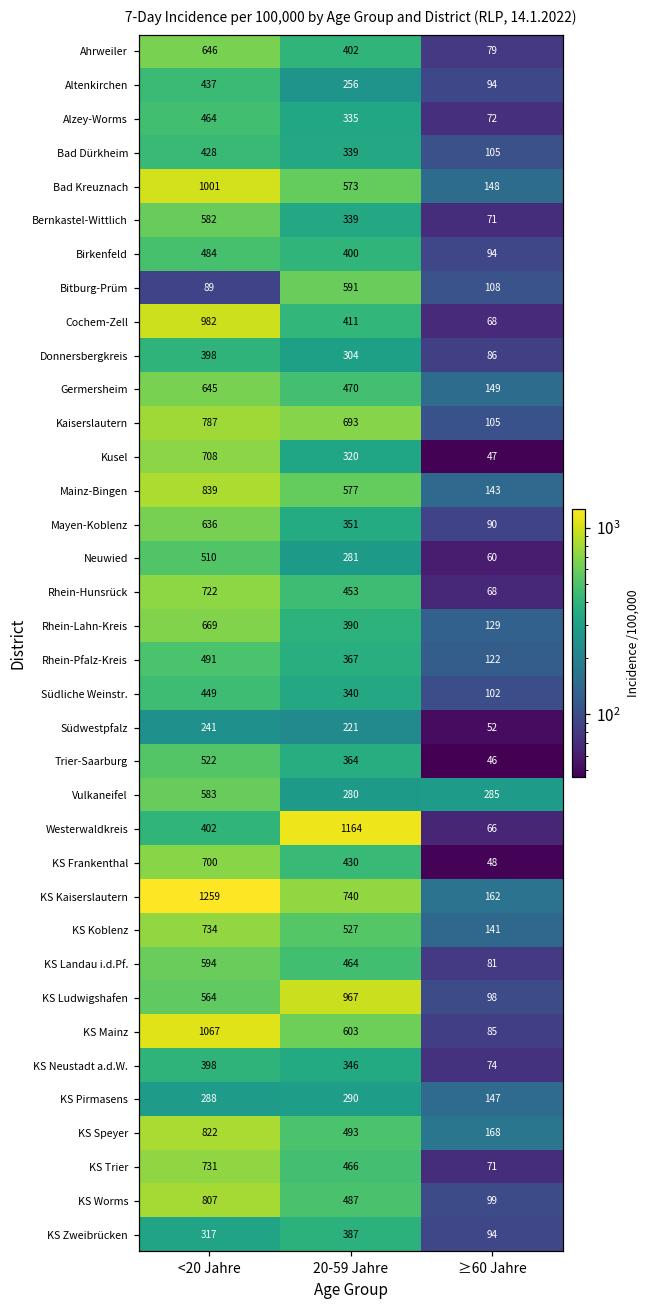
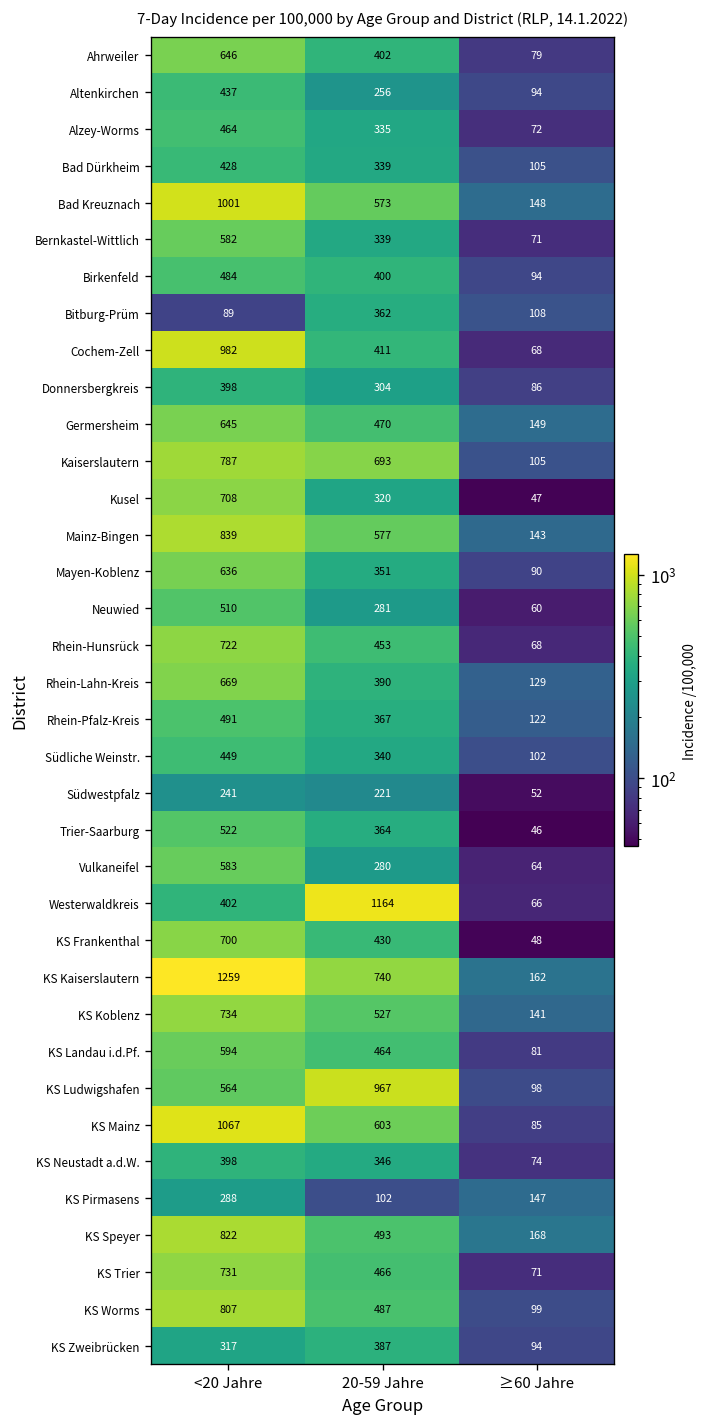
  {
    "Ahrweiler": {
      "<20 Jahre": 646,
      "20-59 Jahre": 402,
      "≥60 Jahre": 79
    },
    "Altenkirchen": {
      "<20 Jahre": 437,
      "20-59 Jahre": 256,
      "≥60 Jahre": 94
    },
    "Alzey-Worms": {
      "<20 Jahre": 464,
      "20-59 Jahre": 335,
      "≥60 Jahre": 72
    },
    "Bad Dürkheim": {
      "<20 Jahre": 428,
      "20-59 Jahre": 339,
      "≥60 Jahre": 105
    },
    "Bad Kreuznach": {
      "<20 Jahre": 1001,
      "20-59 Jahre": 573,
      "≥60 Jahre": 148
    },
    "Bernkastel-Wittlich": {
      "<20 Jahre": 582,
      "20-59 Jahre": 339,
      "≥60 Jahre": 71
    },
    "Birkenfeld": {
      "<20 Jahre": 484,
      "20-59 Jahre": 400,
      "≥60 Jahre": 94
    },
    "Bitburg-Prüm": {
      "<20 Jahre": 89,
-     "20-59 Jahre": 591,
+     "20-59 Jahre": 362,
      "≥60 Jahre": 108
    },
    "Cochem-Zell": {
      "<20 Jahre": 982,
      "20-59 Jahre": 411,
      "≥60 Jahre": 68
    },
    "Donnersbergkreis": {
      "<20 Jahre": 398,
      "20-59 Jahre": 304,
      "≥60 Jahre": 86
    },
    "Germersheim": {
      "<20 Jahre": 645,
      "20-59 Jahre": 470,
      "≥60 Jahre": 149
    },
    "Kaiserslautern": {
      "<20 Jahre": 787,
      "20-59 Jahre": 693,
      "≥60 Jahre": 105
    },
    "Kusel": {
      "<20 Jahre": 708,
      "20-59 Jahre": 320,
      "≥60 Jahre": 47
    },
    "Mainz-Bingen": {
      "<20 Jahre": 839,
      "20-59 Jahre": 577,
      "≥60 Jahre": 143
    },
    "Mayen-Koblenz": {
      "<20 Jahre": 636,
      "20-59 Jahre": 351,
      "≥60 Jahre": 90
    },
    "Neuwied": {
      "<20 Jahre": 510,
      "20-59 Jahre": 281,
      "≥60 Jahre": 60
    },
    "Rhein-Hunsrück": {
      "<20 Jahre": 722,
      "20-59 Jahre": 453,
      "≥60 Jahre": 68
    },
    "Rhein-Lahn-Kreis": {
      "<20 Jahre": 669,
      "20-59 Jahre": 390,
      "≥60 Jahre": 129
    },
    "Rhein-Pfalz-Kreis": {
      "<20 Jahre": 491,
      "20-59 Jahre": 367,
      "≥60 Jahre": 122
    },
    "Südliche Weinstr.": {
      "<20 Jahre": 449,
      "20-59 Jahre": 340,
      "≥60 Jahre": 102
    },
    "Südwestpfalz": {
      "<20 Jahre": 241,
      "20-59 Jahre": 221,
      "≥60 Jahre": 52
    },
    "Trier-Saarburg": {
      "<20 Jahre": 522,
      "20-59 Jahre": 364,
      "≥60 Jahre": 46
    },
    "Vulkaneifel": {
      "<20 Jahre": 583,
      "20-59 Jahre": 280,
-     "≥60 Jahre": 285
+     "≥60 Jahre": 64
    },
    "Westerwaldkreis": {
      "<20 Jahre": 402,
      "20-59 Jahre": 1164,
      "≥60 Jahre": 66
    },
    "KS Frankenthal": {
      "<20 Jahre": 700,
      "20-59 Jahre": 430,
      "≥60 Jahre": 48
    },
    "KS Kaiserslautern": {
      "<20 Jahre": 1259,
      "20-59 Jahre": 740,
      "≥60 Jahre": 162
    },
    "KS Koblenz": {
      "<20 Jahre": 734,
      "20-59 Jahre": 527,
      "≥60 Jahre": 141
    },
    "KS Landau i.d.Pf.": {
      "<20 Jahre": 594,
      "20-59 Jahre": 464,
      "≥60 Jahre": 81
    },
    "KS Ludwigshafen": {
      "<20 Jahre": 564,
      "20-59 Jahre": 967,
      "≥60 Jahre": 98
    },
    "KS Mainz": {
      "<20 Jahre": 1067,
      "20-59 Jahre": 603,
      "≥60 Jahre": 85
    },
    "KS Neustadt a.d.W.": {
      "<20 Jahre": 398,
      "20-59 Jahre": 346,
      "≥60 Jahre": 74
    },
    "KS Pirmasens": {
      "<20 Jahre": 288,
-     "20-59 Jahre": 290,
+     "20-59 Jahre": 102,
      "≥60 Jahre": 147
    },
    "KS Speyer": {
      "<20 Jahre": 822,
      "20-59 Jahre": 493,
      "≥60 Jahre": 168
    },
    "KS Trier": {
      "<20 Jahre": 731,
      "20-59 Jahre": 466,
      "≥60 Jahre": 71
    },
    "KS Worms": {
      "<20 Jahre": 807,
      "20-59 Jahre": 487,
      "≥60 Jahre": 99
    },
    "KS Zweibrücken": {
      "<20 Jahre": 317,
      "20-59 Jahre": 387,
      "≥60 Jahre": 94
    }
  }
